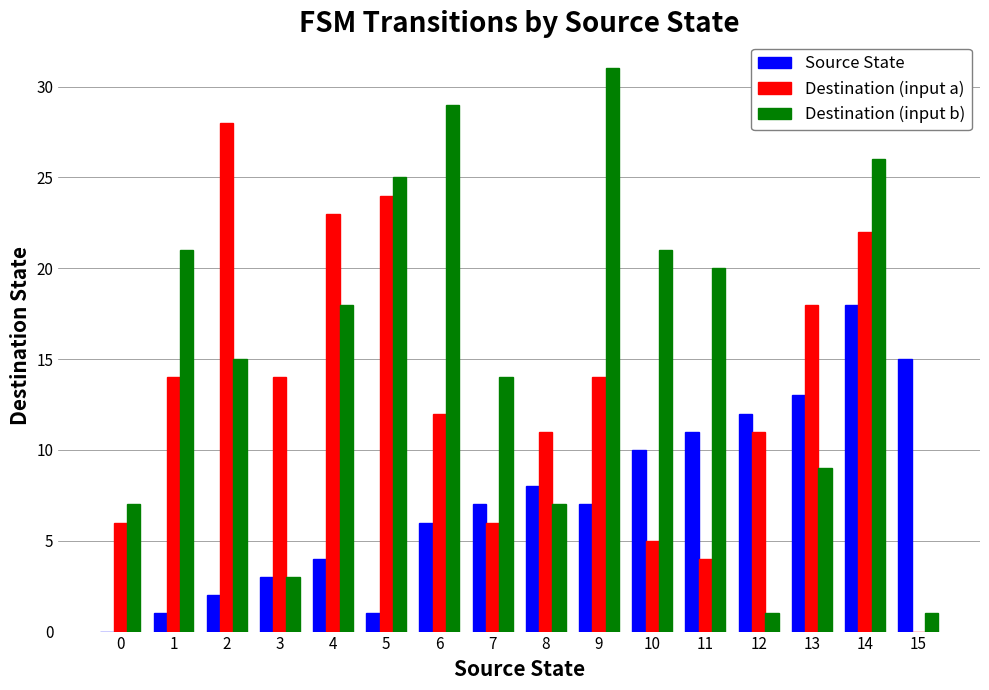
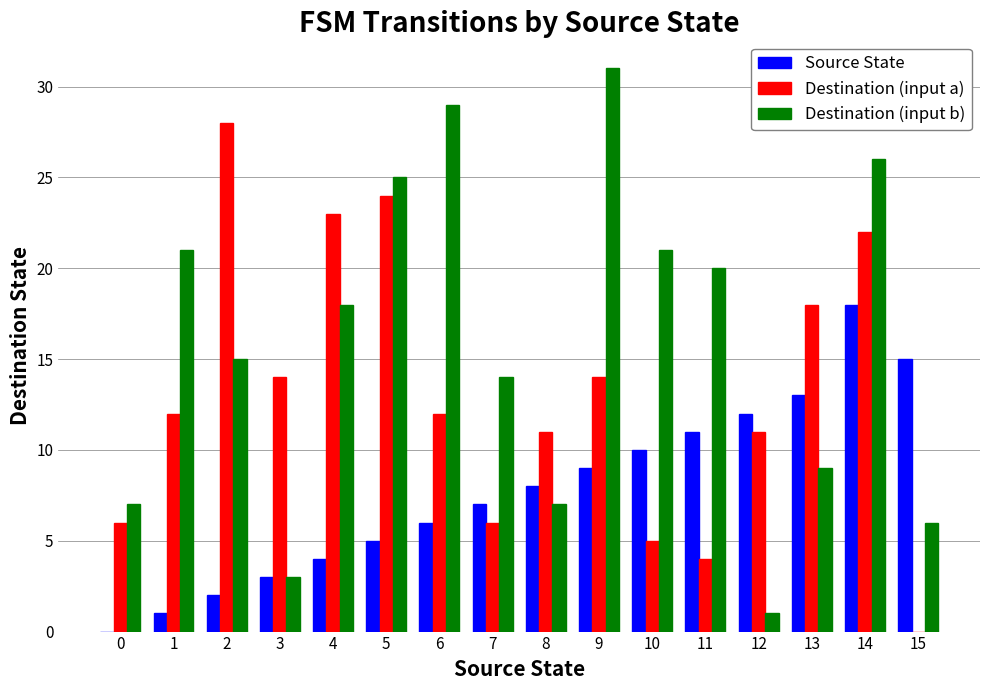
  {
    "Source State": {
      "0": 0,
      "1": 1,
      "2": 2,
      "3": 3,
      "4": 4,
-     "5": 1,
+     "5": 5,
      "6": 6,
      "7": 7,
      "8": 8,
-     "9": 7,
+     "9": 9,
      "10": 10,
      "11": 11,
      "12": 12,
      "13": 13,
      "14": 18,
      "15": 15
    },
    "Destination (input a)": {
      "0": 6,
-     "1": 14,
+     "1": 12,
      "2": 28,
      "3": 14,
      "4": 23,
      "5": 24,
      "6": 12,
      "7": 6,
      "8": 11,
      "9": 14,
      "10": 5,
      "11": 4,
      "12": 11,
      "13": 18,
      "14": 22,
      "15": 0
    },
    "Destination (input b)": {
      "0": 7,
      "1": 21,
      "2": 15,
      "3": 3,
      "4": 18,
      "5": 25,
      "6": 29,
      "7": 14,
      "8": 7,
      "9": 31,
      "10": 21,
      "11": 20,
      "12": 1,
      "13": 9,
      "14": 26,
-     "15": 1
+     "15": 6
    }
  }
